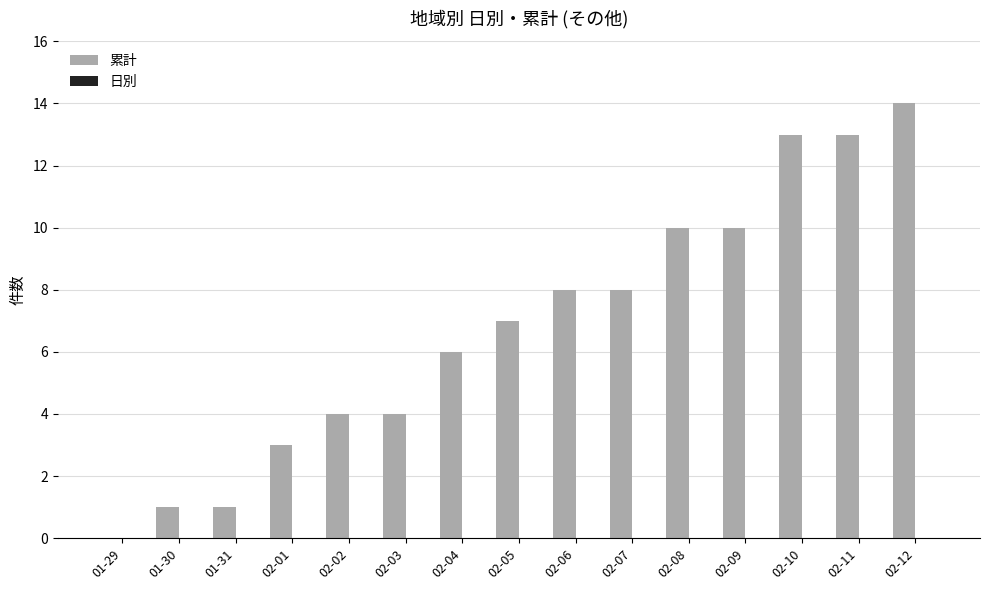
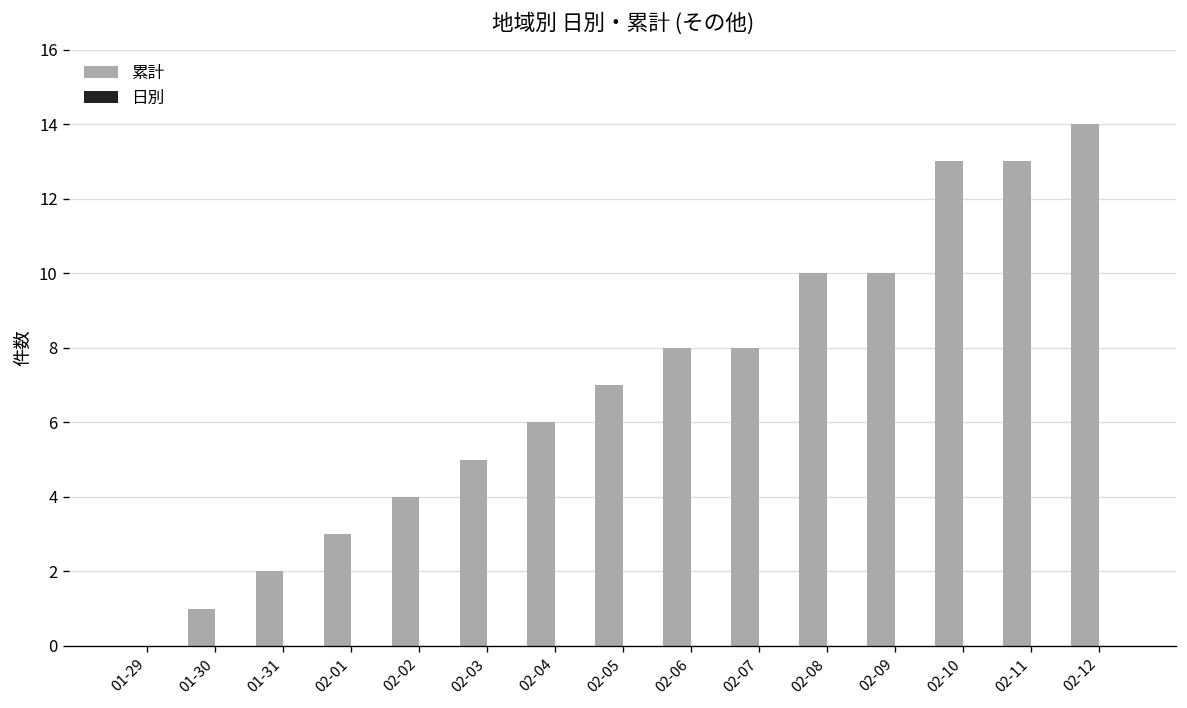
  {
    "累計": {
      "01-29": 0,
      "01-30": 1,
-     "01-31": 1,
+     "01-31": 2,
      "02-01": 3,
      "02-02": 4,
-     "02-03": 4,
+     "02-03": 5,
      "02-04": 6,
      "02-05": 7,
      "02-06": 8,
      "02-07": 8,
      "02-08": 10,
      "02-09": 10,
      "02-10": 13,
      "02-11": 13,
      "02-12": 14
    },
    "日別": {
      "01-29": 0,
      "01-30": 0,
      "01-31": 0,
      "02-01": 0,
      "02-02": 0,
      "02-03": 0,
      "02-04": 0,
      "02-05": 0,
      "02-06": 0,
      "02-07": 0,
      "02-08": 0,
      "02-09": 0,
      "02-10": 0,
      "02-11": 0,
      "02-12": 0
    }
  }
